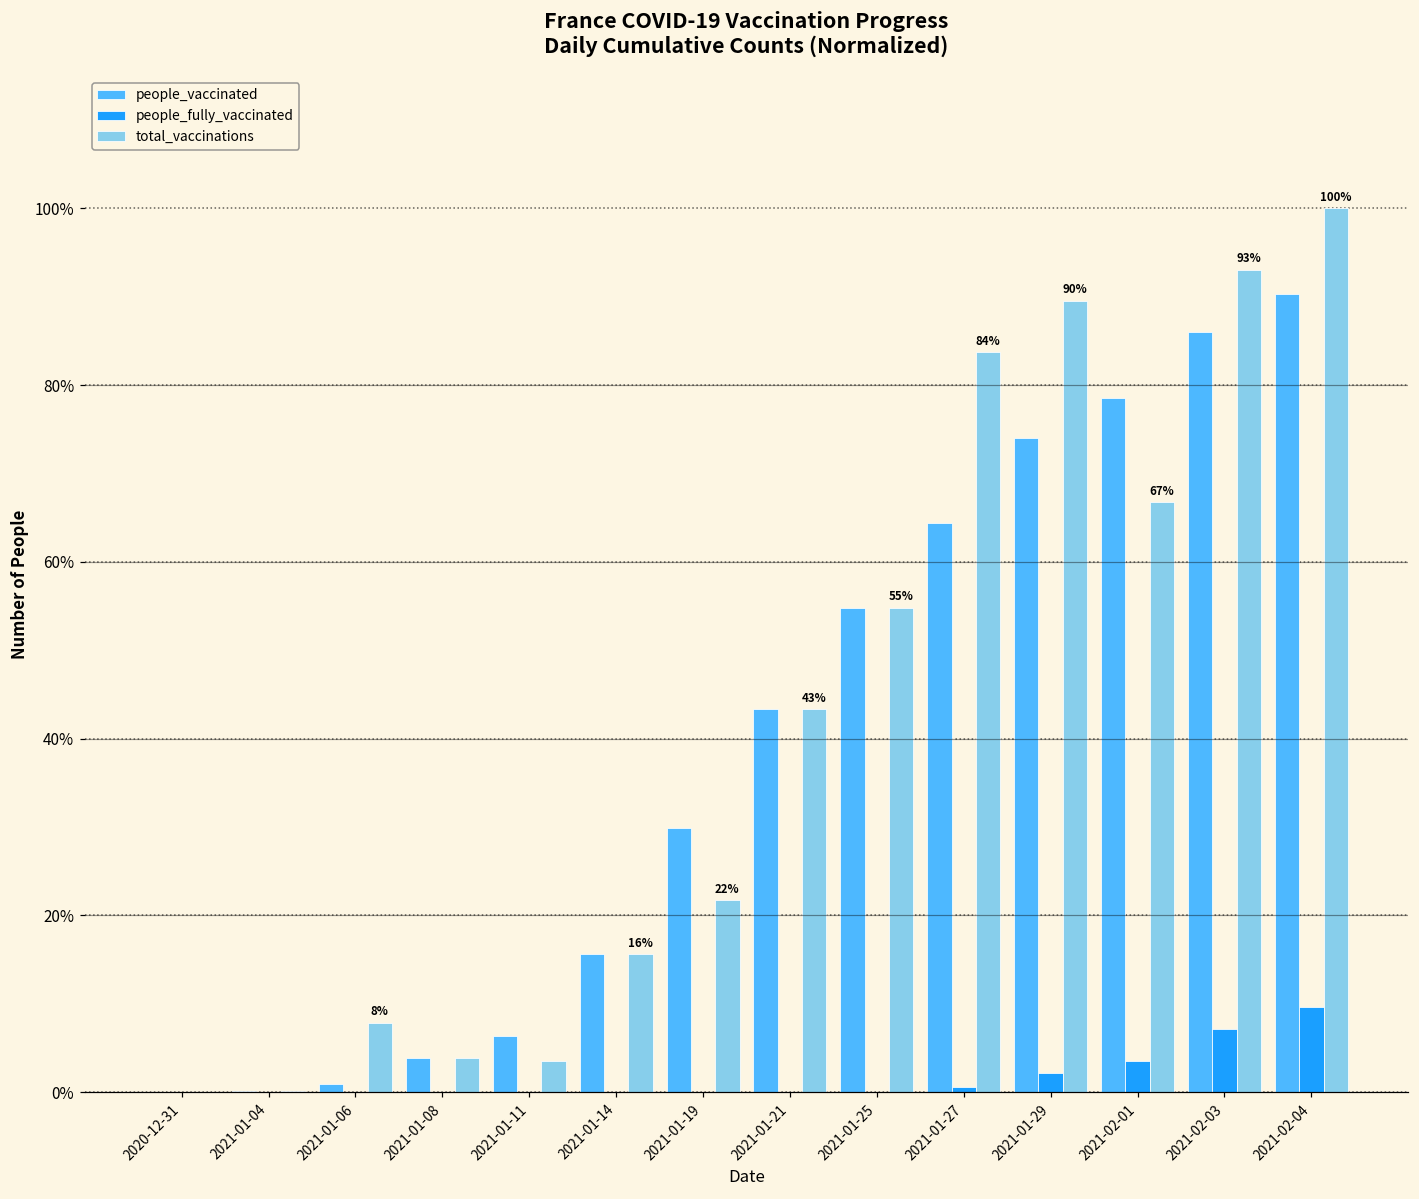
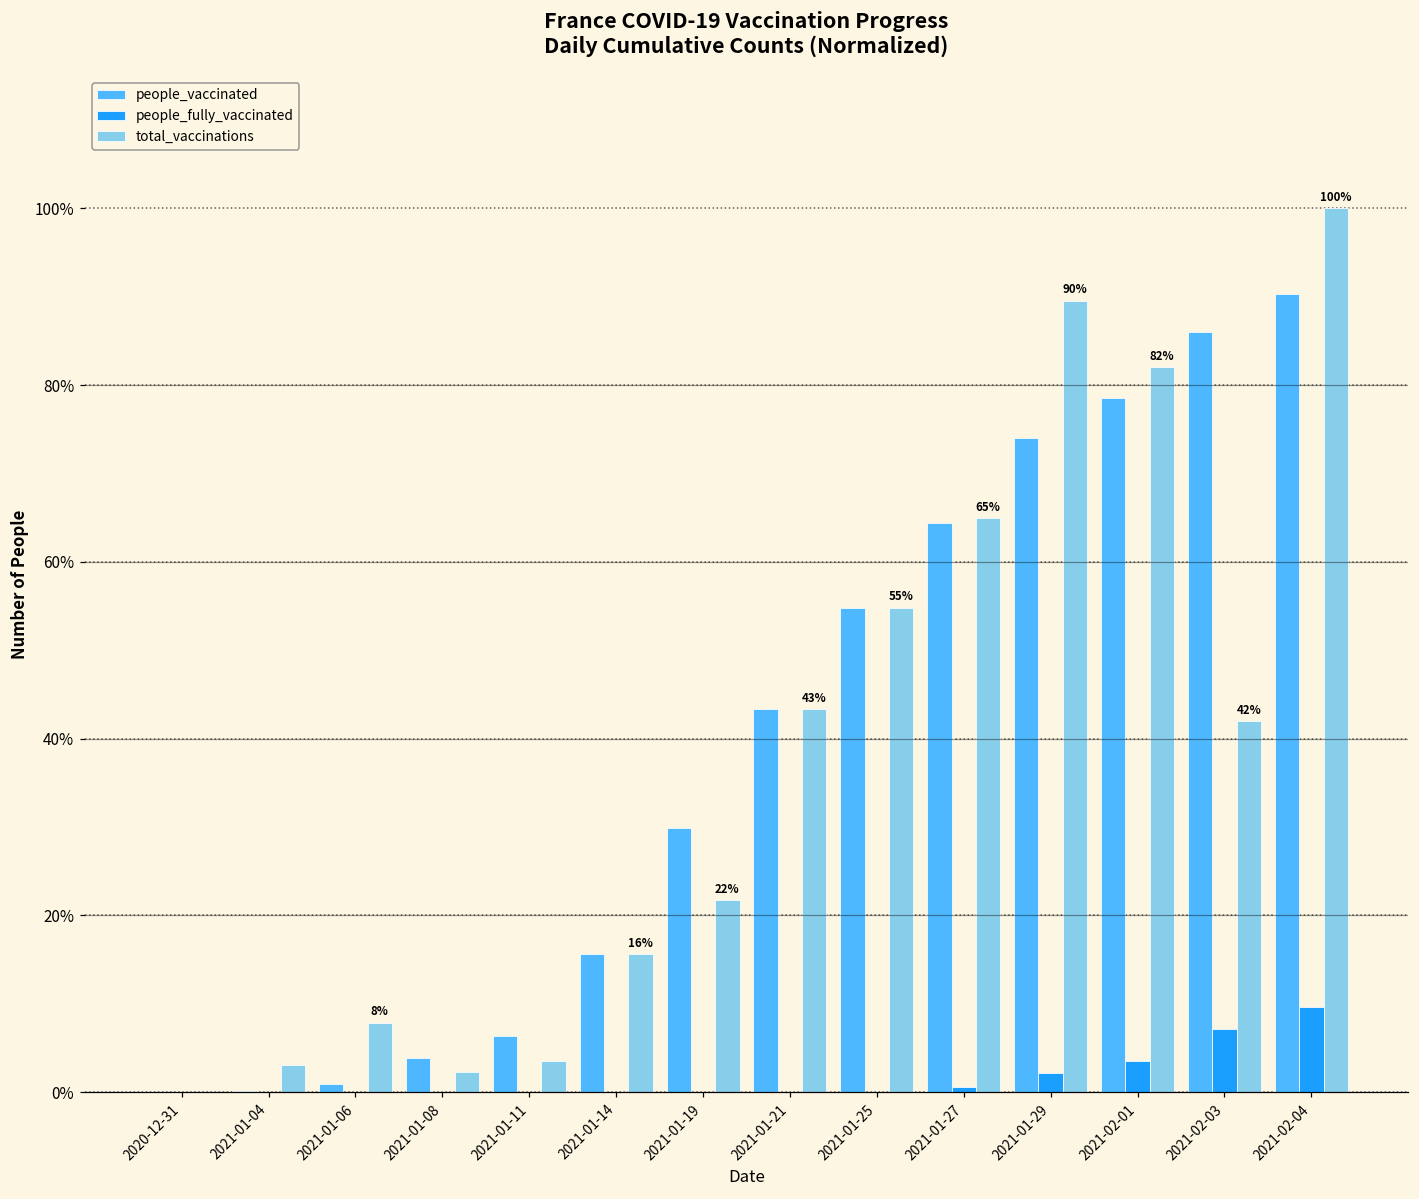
  {
    "total_vaccinations": {
-     "2021-01-04": "0%",
+     "2021-01-04": "3%",
      "2021-01-06": "8%",
-     "2021-01-08": "4%",
+     "2021-01-08": "2%",
      "2021-01-14": "16%",
      "2021-01-19": "22%",
      "2021-01-21": "43%",
      "2021-01-25": "55%",
-     "2021-01-27": "84%",
+     "2021-01-27": "65%",
      "2021-01-29": "90%",
-     "2021-02-01": "67%",
-     "2021-02-03": "93%",
+     "2021-02-01": "82%",
+     "2021-02-03": "42%",
      "2021-02-04": "100%"
    }
  }
